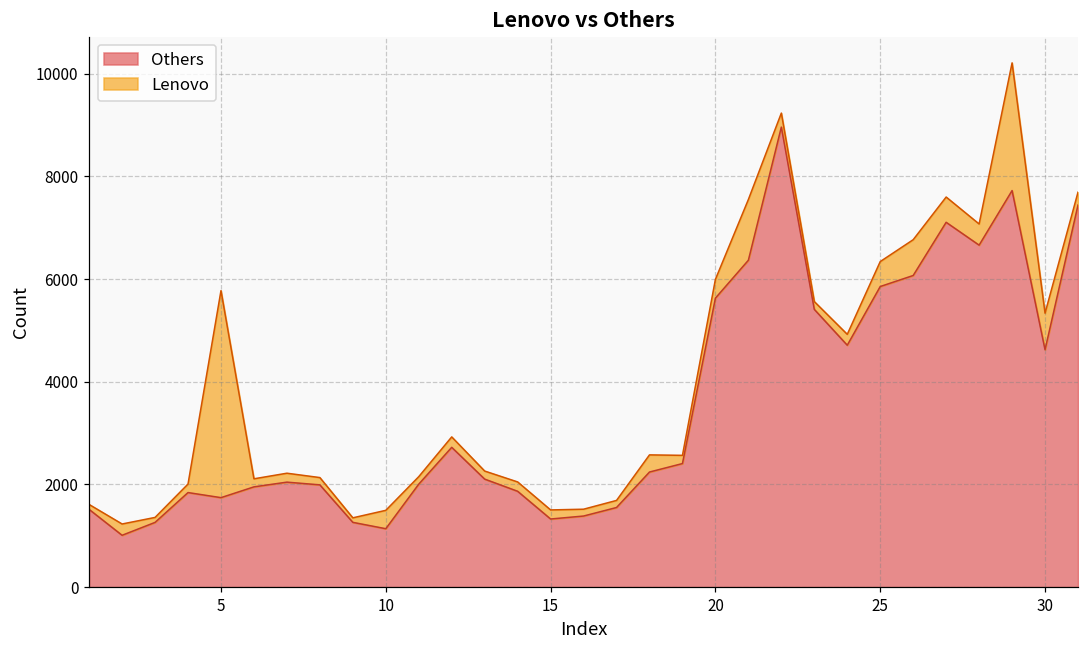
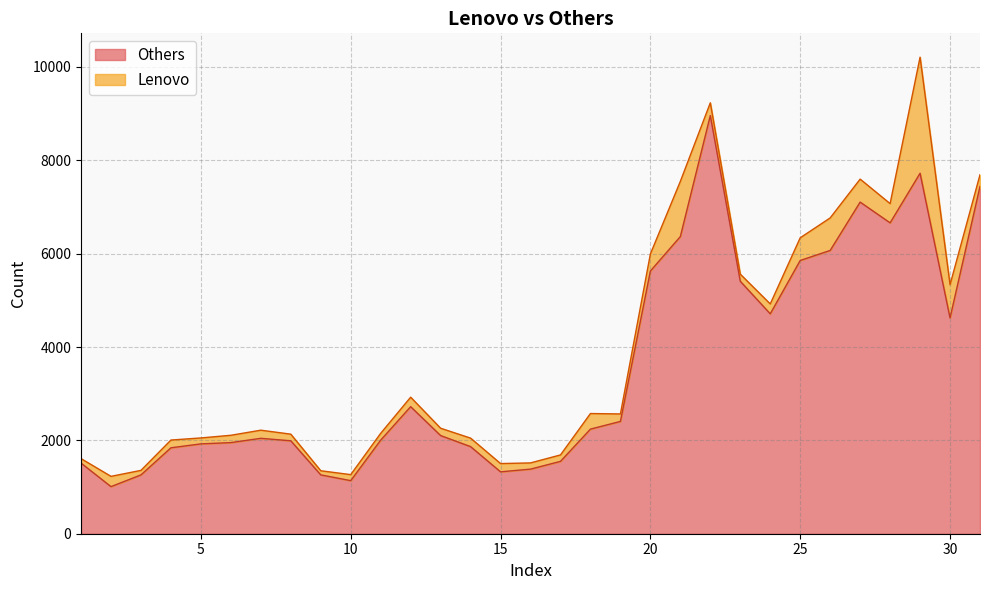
  {
    "Others": {
-     "5": 1700,
+     "5": 1900,
      "10": 1100,
      "15": 1300,
      "20": 5600,
      "25": 5900,
      "30": 4600
    },
    "Lenovo": {
-     "5": 4000,
-     "10": 400,
+     "5": 100,
+     "10": 100,
      "15": 200,
      "20": 400,
      "25": 500,
      "30": 700
    }
  }
